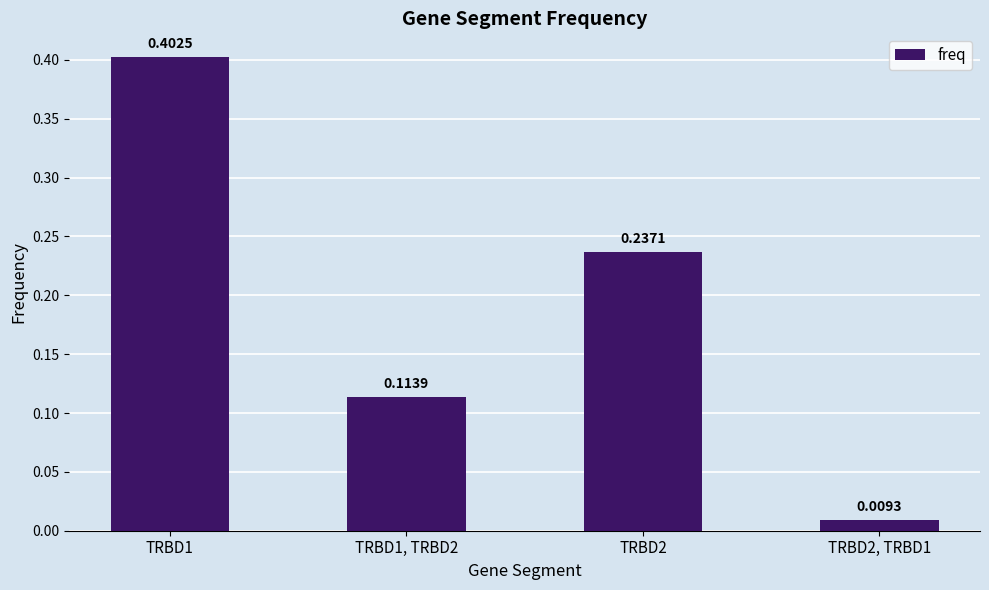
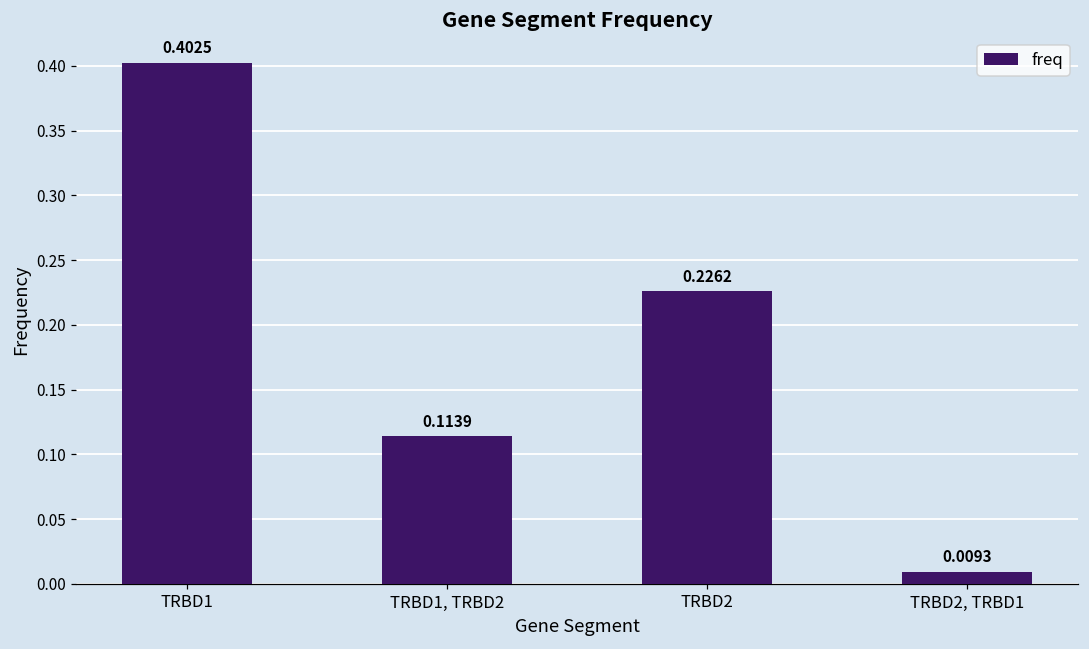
  {
    "TRBD1": 0.4025,
    "TRBD1, TRBD2": 0.1139,
-   "TRBD2": 0.2371,
+   "TRBD2": 0.2262,
    "TRBD2, TRBD1": 0.0093
  }
